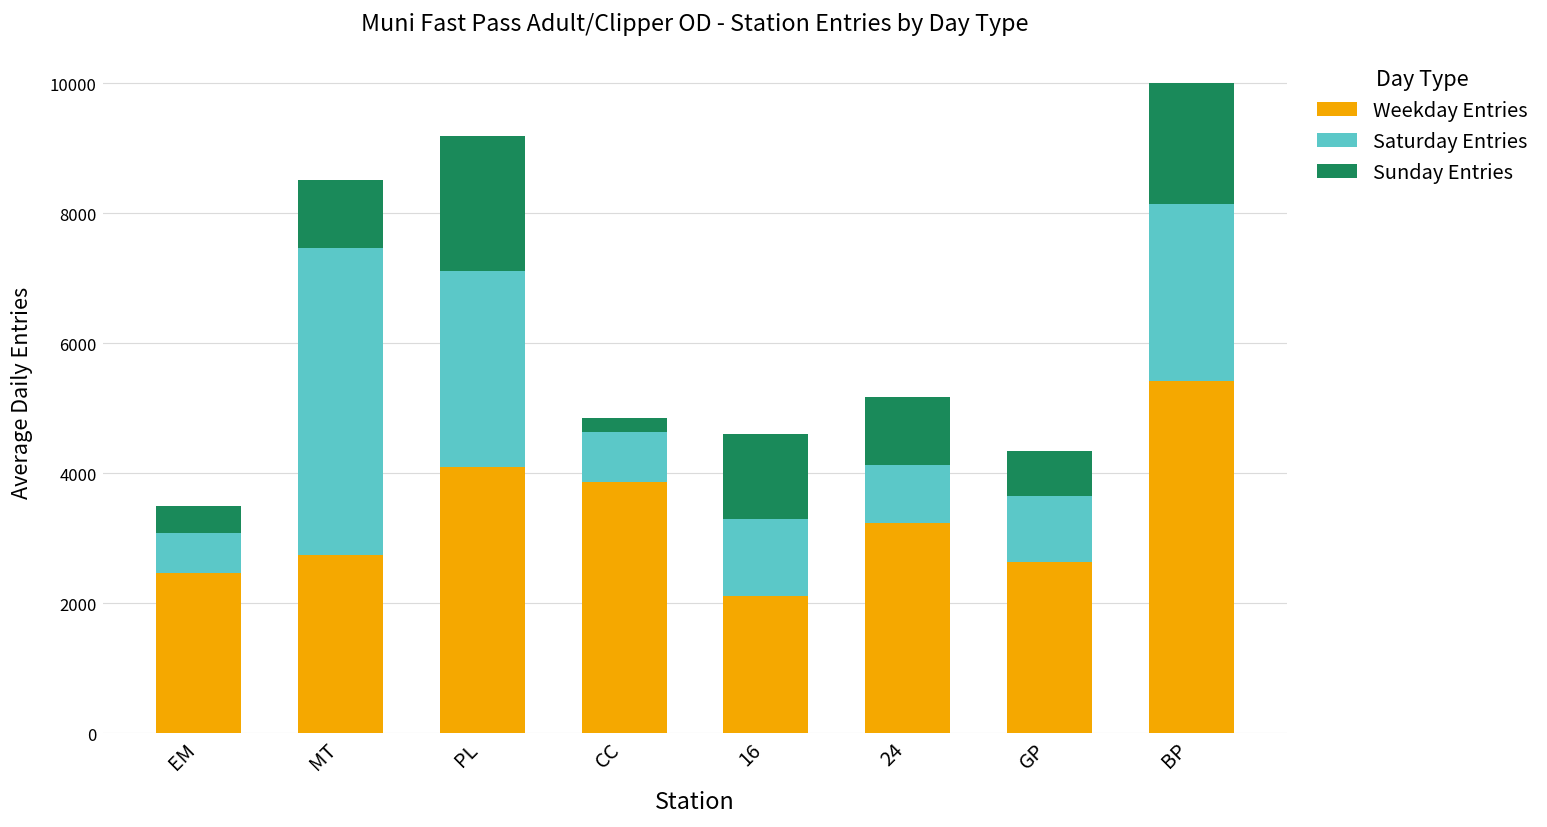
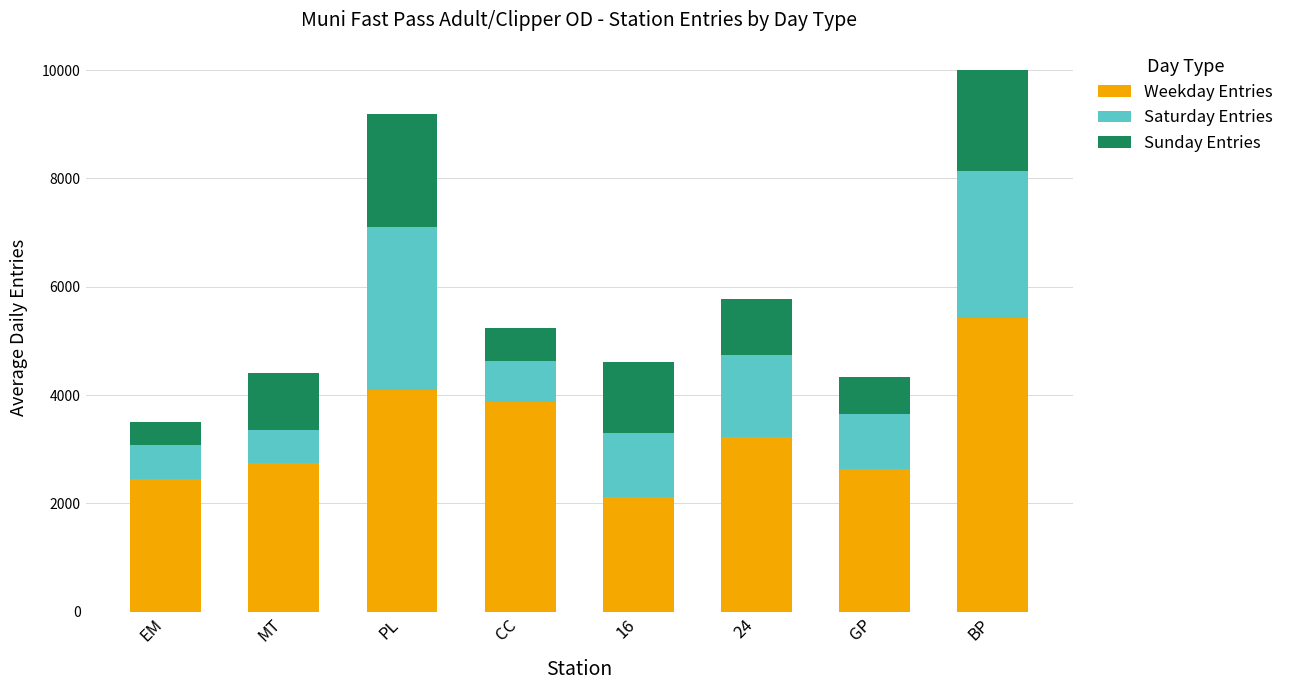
  {
    "Weekday Entries": {
      "EM": 2500,
      "MT": 2700,
      "PL": 4100,
      "CC": 3900,
      "16": 2100,
      "24": 3200,
      "GP": 2600,
      "BP": 5400
    },
    "Saturday Entries": {
      "EM": 600,
-     "MT": 4700,
+     "MT": 600,
      "PL": 3000,
      "CC": 800,
      "16": 1200,
-     "24": 900,
+     "24": 1500,
      "GP": 1000,
      "BP": 2700
    },
    "Sunday Entries": {
      "EM": 400,
      "MT": 1000,
      "PL": 2100,
-     "CC": 200,
+     "CC": 600,
      "16": 1300,
      "24": 1000,
      "GP": 700,
      "BP": 1900
    }
  }
